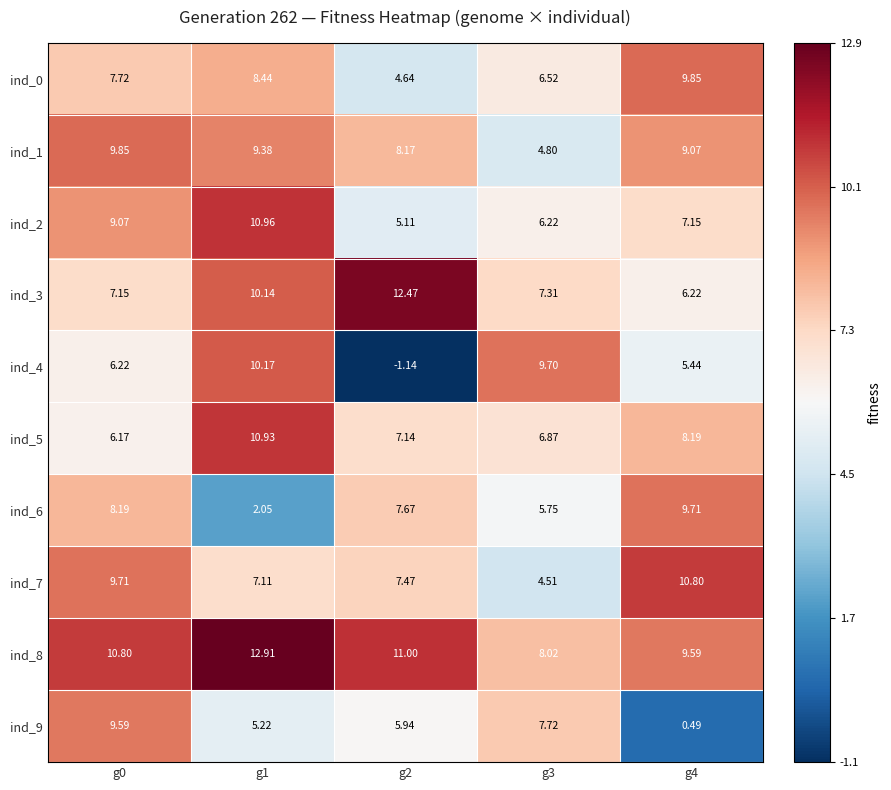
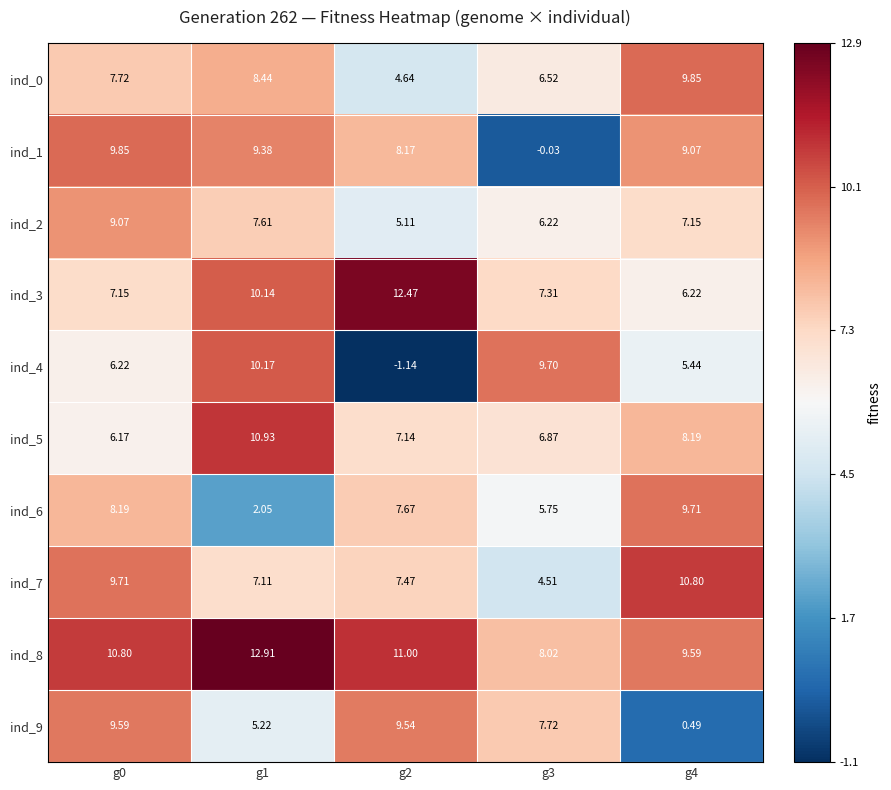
  {
    "ind_0": {
      "g0": 7.72,
      "g1": 8.44,
      "g2": 4.64,
      "g3": 6.52,
      "g4": 9.85
    },
    "ind_1": {
      "g0": 9.85,
      "g1": 9.38,
      "g2": 8.17,
-     "g3": 4.80,
+     "g3": -0.03,
      "g4": 9.07
    },
    "ind_2": {
      "g0": 9.07,
-     "g1": 10.96,
+     "g1": 7.61,
      "g2": 5.11,
      "g3": 6.22,
      "g4": 7.15
    },
    "ind_3": {
      "g0": 7.15,
      "g1": 10.14,
      "g2": 12.47,
      "g3": 7.31,
      "g4": 6.22
    },
    "ind_4": {
      "g0": 6.22,
      "g1": 10.17,
      "g2": -1.14,
      "g3": 9.70,
      "g4": 5.44
    },
    "ind_5": {
      "g0": 6.17,
      "g1": 10.93,
      "g2": 7.14,
      "g3": 6.87,
      "g4": 8.19
    },
    "ind_6": {
      "g0": 8.19,
      "g1": 2.05,
      "g2": 7.67,
      "g3": 5.75,
      "g4": 9.71
    },
    "ind_7": {
      "g0": 9.71,
      "g1": 7.11,
      "g2": 7.47,
      "g3": 4.51,
      "g4": 10.80
    },
    "ind_8": {
      "g0": 10.80,
      "g1": 12.91,
      "g2": 11.00,
      "g3": 8.02,
      "g4": 9.59
    },
    "ind_9": {
      "g0": 9.59,
      "g1": 5.22,
-     "g2": 5.94,
+     "g2": 9.54,
      "g3": 7.72,
      "g4": 0.49
    }
  }
